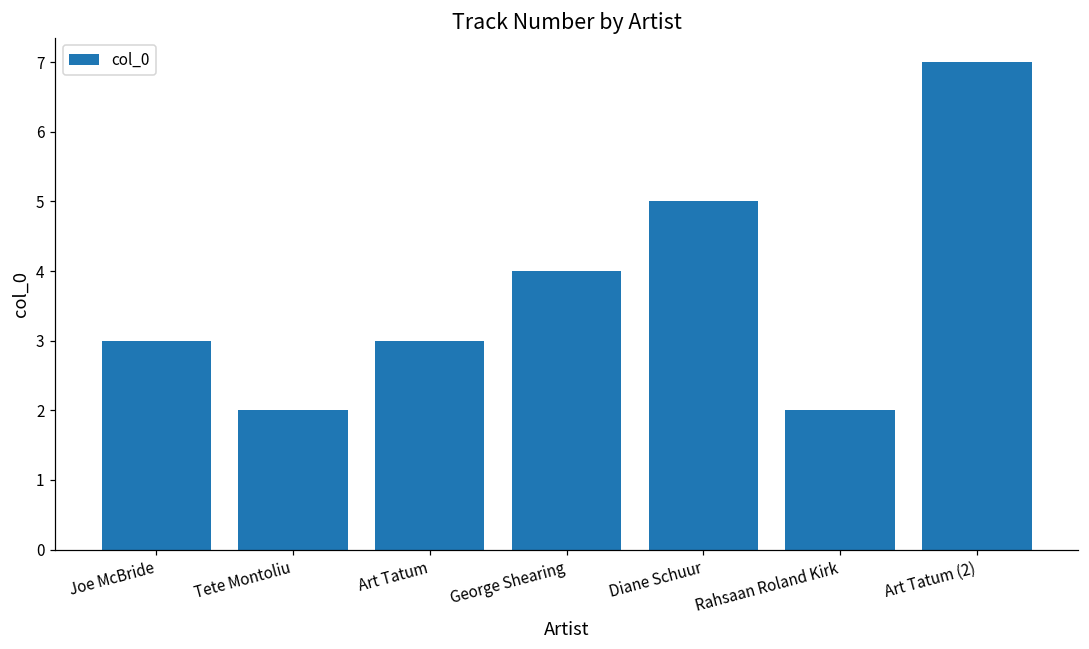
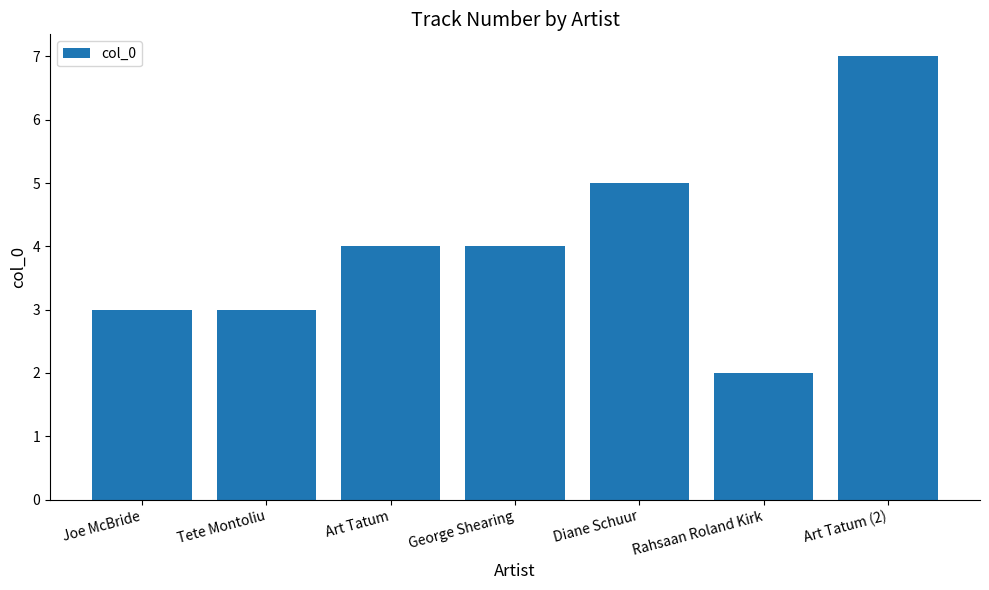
  {
    "Joe McBride": 3,
-   "Tete Montoliu": 2,
-   "Art Tatum": 3,
+   "Tete Montoliu": 3,
+   "Art Tatum": 4,
    "George Shearing": 4,
    "Diane Schuur": 5,
    "Rahsaan Roland Kirk": 2,
    "Art Tatum (2)": 7
  }
